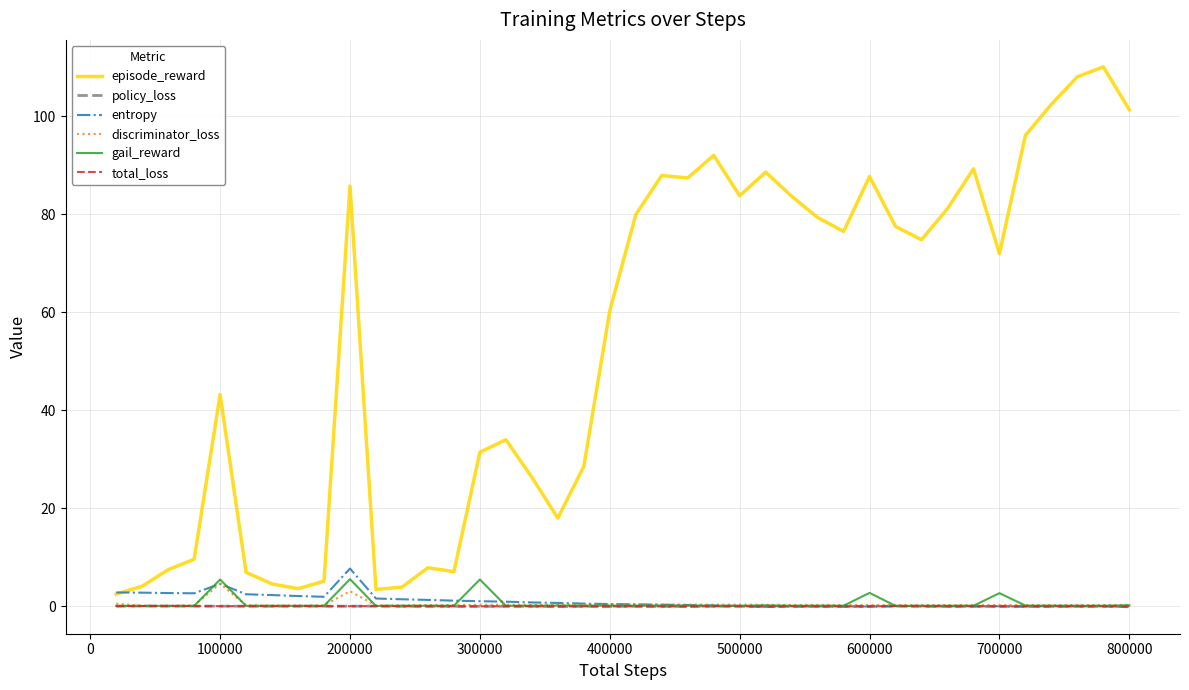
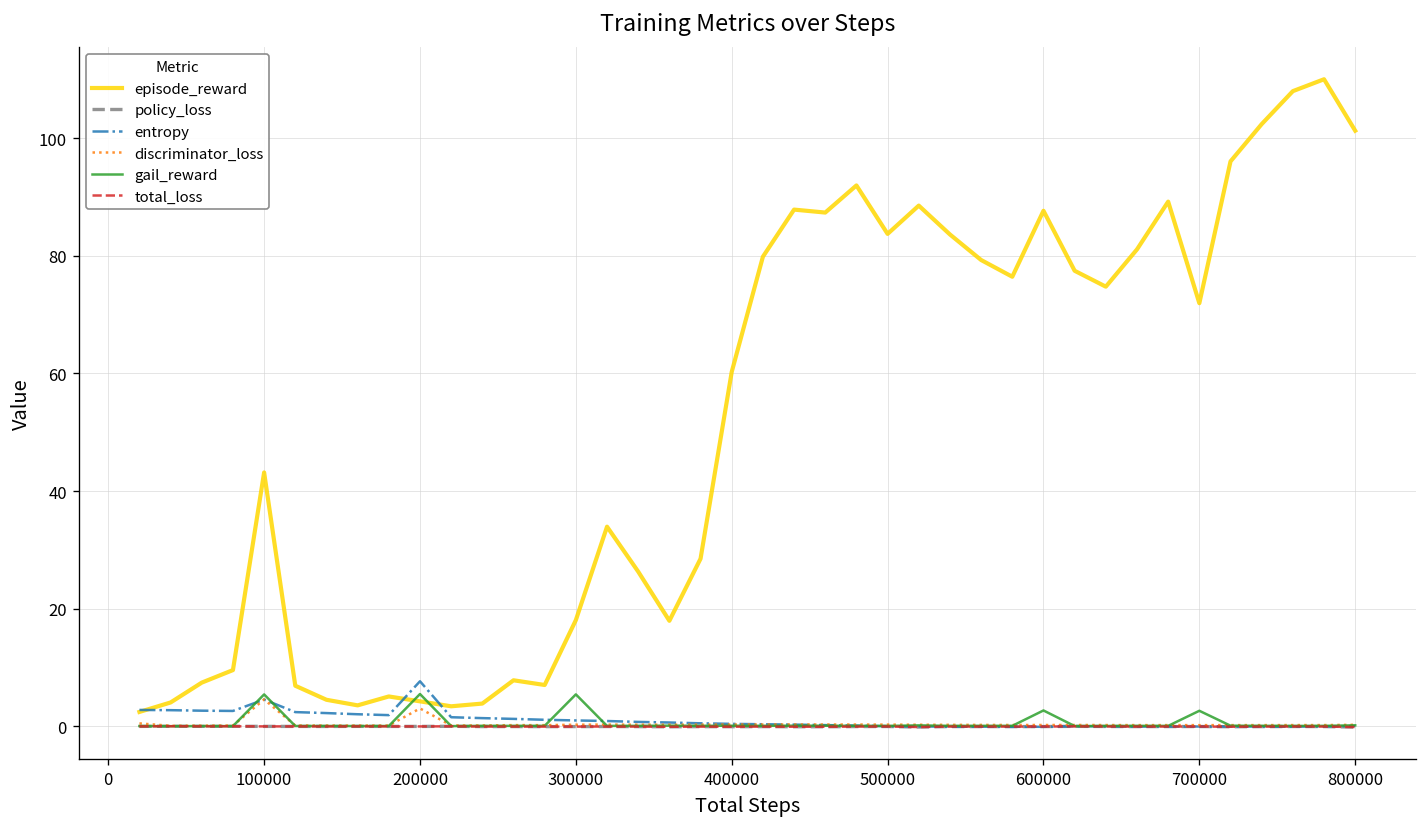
  {
    "episode_reward": {
      "100000": 43,
-     "200000": 86,
-     "300000": 31,
+     "200000": 4,
+     "300000": 18,
      "400000": 60,
      "500000": 84,
      "600000": 88,
      "700000": 72,
      "800000": 101
    },
    "total_loss": {
      "100000": 0,
      "200000": 0
    },
    "entropy": {
      "200000": 8,
      "300000": 1
    },
    "discriminator_loss": {
      "200000": 3
    },
    "gail_reward": {
      "100000": 5,
      "200000": 5,
      "300000": 5,
      "600000": 3,
      "700000": 3
    }
  }
